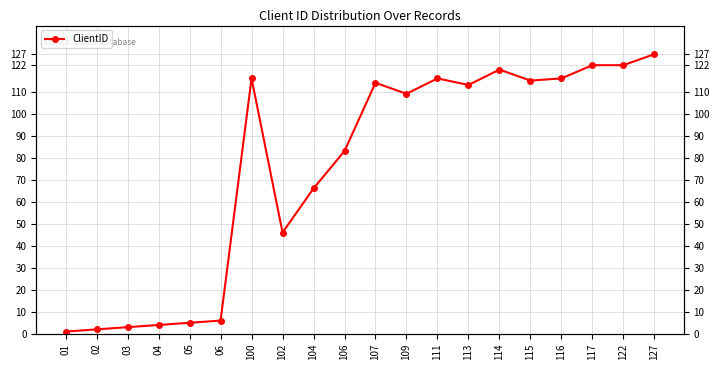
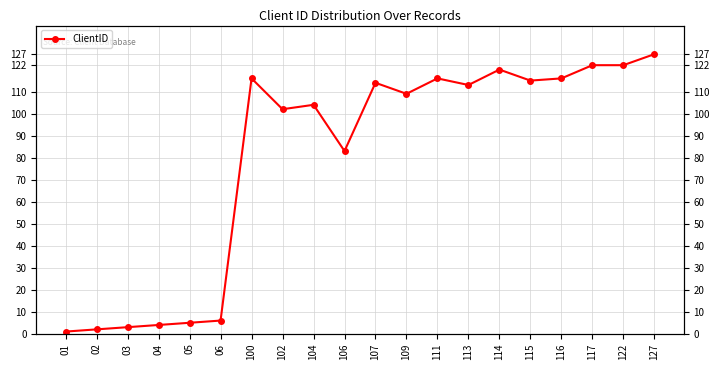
  {
    "01": 1,
    "02": 2,
    "03": 3,
    "04": 4,
    "05": 5,
    "06": 6,
    "100": 116,
-   "102": 46,
-   "104": 66,
+   "102": 102,
+   "104": 104,
    "106": 83,
    "107": 114,
    "109": 109,
    "111": 116,
    "113": 113,
    "114": 120,
    "115": 115,
    "116": 116,
    "117": 122,
    "122": 122,
    "127": 127
  }
